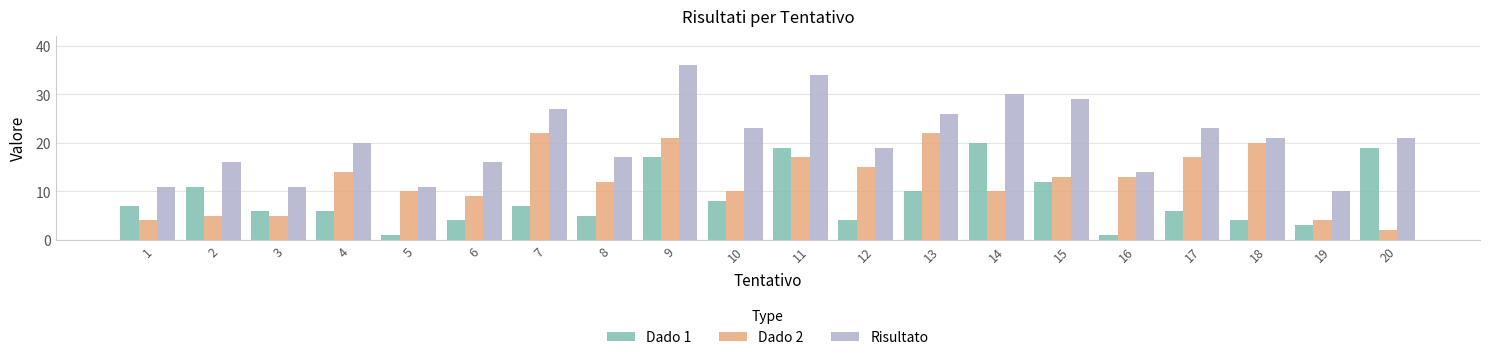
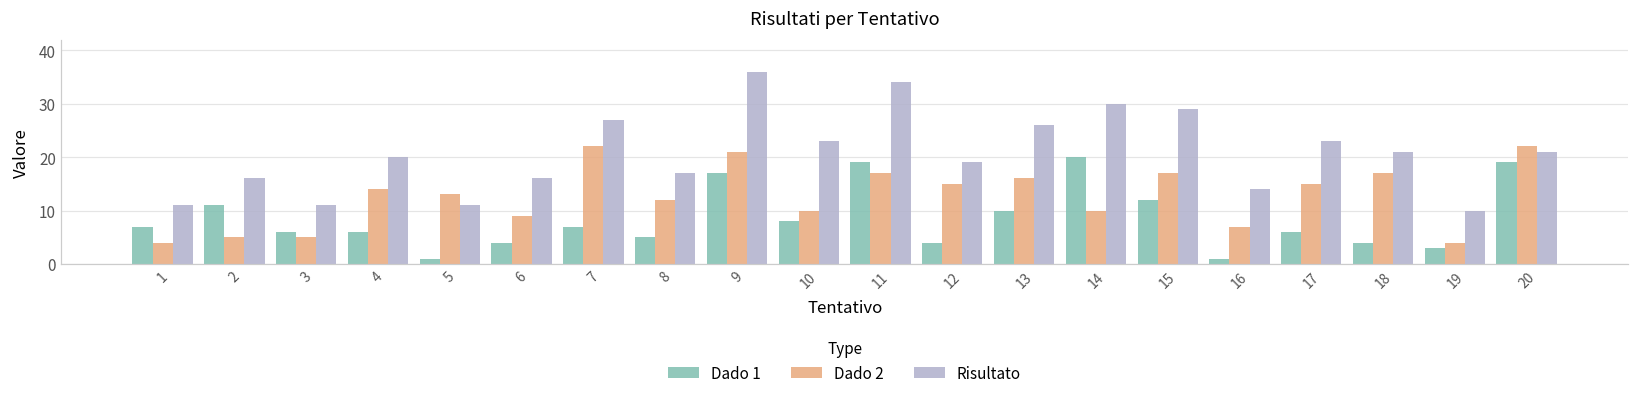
  {
    "Dado 2": {
      "1": 4,
      "2": 5,
      "3": 5,
      "4": 14,
-     "5": 10,
+     "5": 13,
      "6": 9,
      "7": 22,
      "8": 12,
      "9": 21,
      "10": 10,
      "11": 17,
      "12": 15,
-     "13": 22,
+     "13": 16,
      "14": 10,
-     "15": 13,
-     "16": 13,
-     "17": 17,
-     "18": 20,
+     "15": 17,
+     "16": 7,
+     "17": 15,
+     "18": 17,
      "19": 4,
-     "20": 2
+     "20": 22
    }
  }
